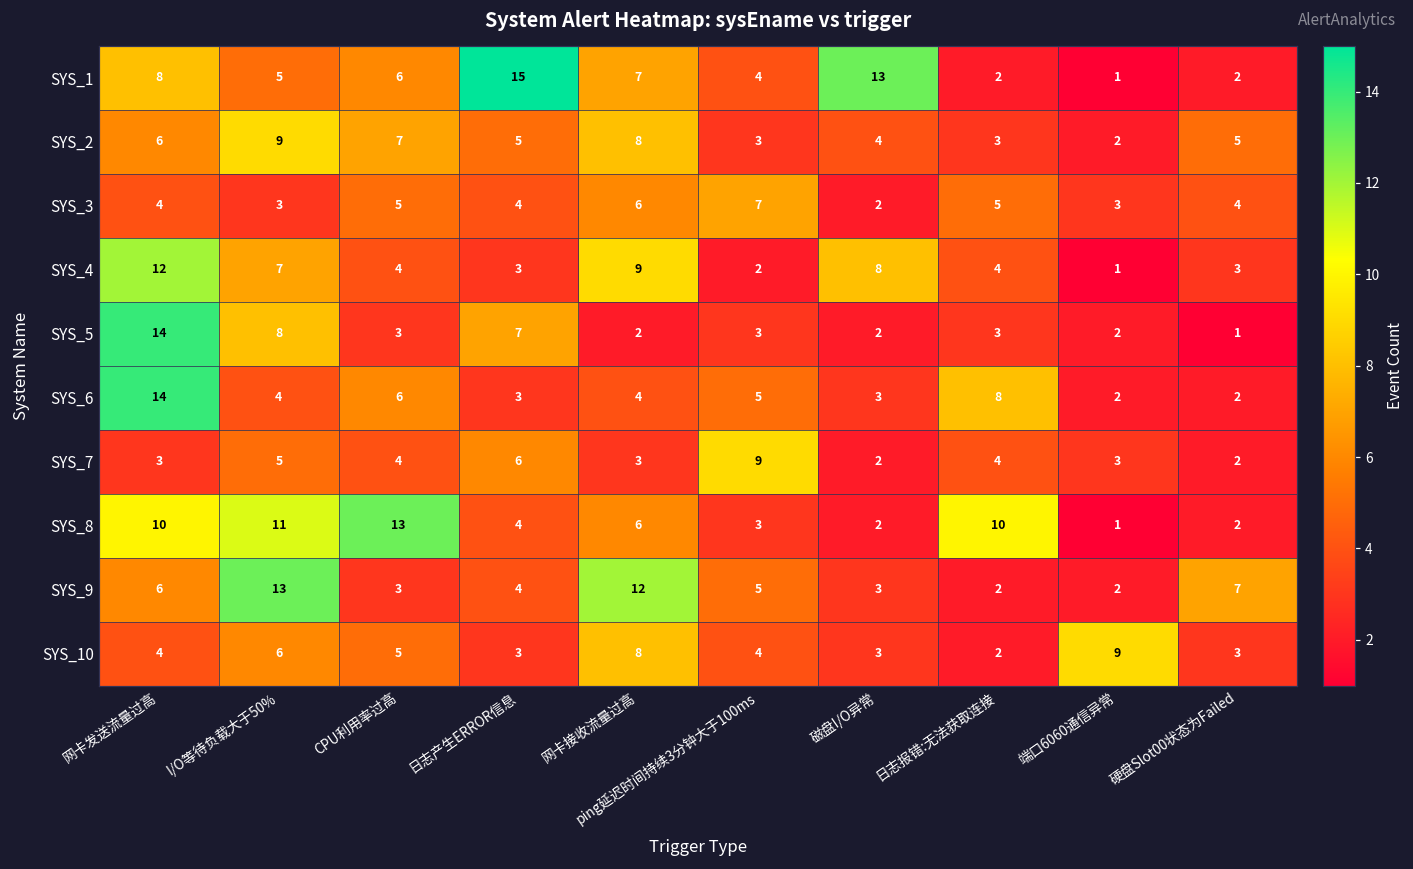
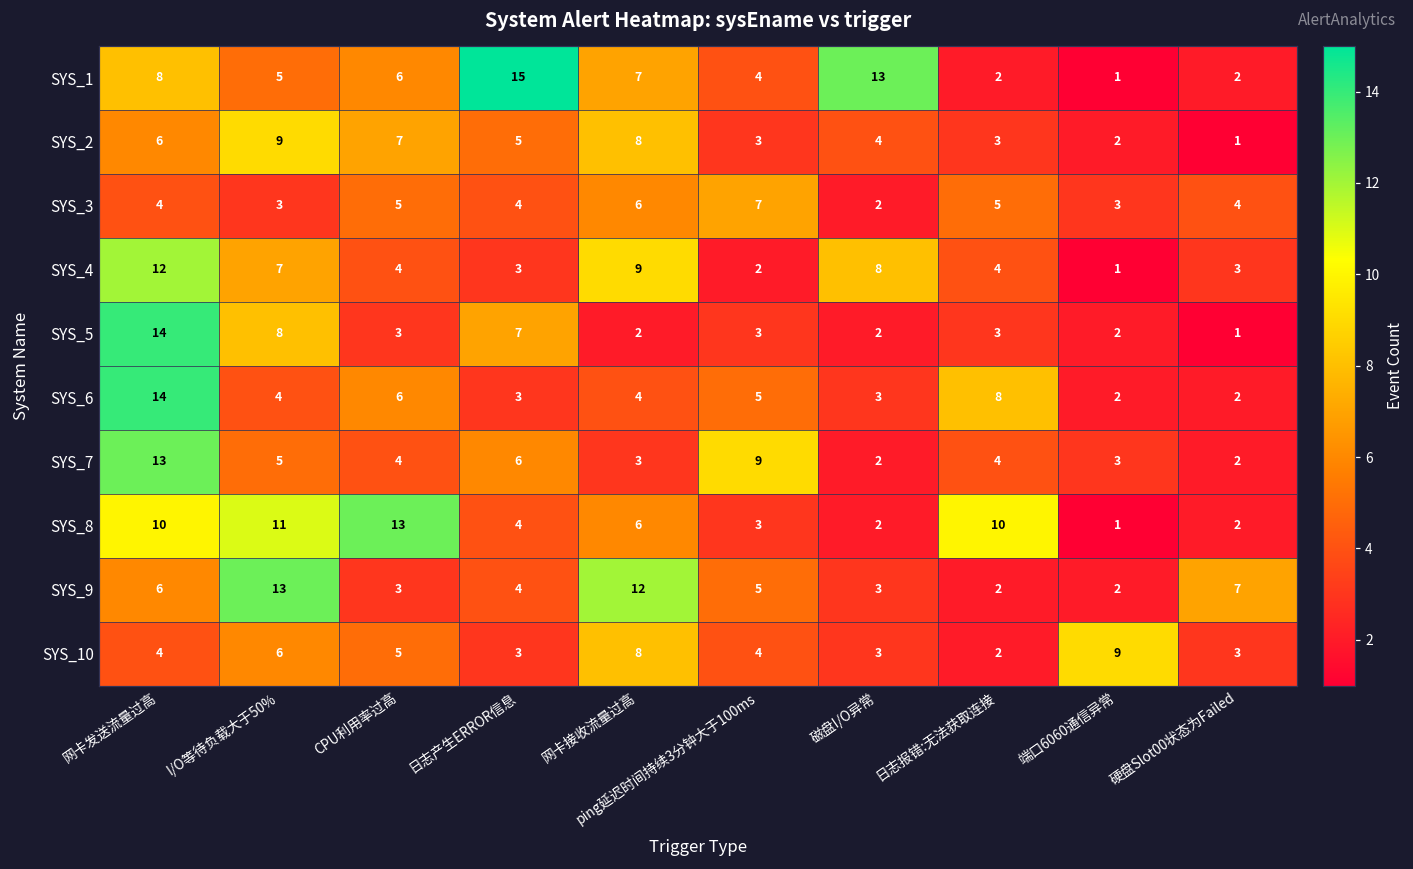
  {
    "SYS_1": {
      "网卡发送流量过高": 8,
      "I/O等待负载大于50%": 5,
      "CPU利用率过高": 6,
      "日志产生ERROR信息": 15,
      "网卡接收流量过高": 7,
      "ping延迟时间持续3分钟大于100ms": 4,
      "磁盘I/O异常": 13,
      "日志报错:无法获取连接": 2,
      "端口6060通信异常": 1,
      "硬盘Slot00状态为Failed": 2
    },
    "SYS_2": {
      "网卡发送流量过高": 6,
      "I/O等待负载大于50%": 9,
      "CPU利用率过高": 7,
      "日志产生ERROR信息": 5,
      "网卡接收流量过高": 8,
      "ping延迟时间持续3分钟大于100ms": 3,
      "磁盘I/O异常": 4,
      "日志报错:无法获取连接": 3,
      "端口6060通信异常": 2,
-     "硬盘Slot00状态为Failed": 5
+     "硬盘Slot00状态为Failed": 1
    },
    "SYS_3": {
      "网卡发送流量过高": 4,
      "I/O等待负载大于50%": 3,
      "CPU利用率过高": 5,
      "日志产生ERROR信息": 4,
      "网卡接收流量过高": 6,
      "ping延迟时间持续3分钟大于100ms": 7,
      "磁盘I/O异常": 2,
      "日志报错:无法获取连接": 5,
      "端口6060通信异常": 3,
      "硬盘Slot00状态为Failed": 4
    },
    "SYS_4": {
      "网卡发送流量过高": 12,
      "I/O等待负载大于50%": 7,
      "CPU利用率过高": 4,
      "日志产生ERROR信息": 3,
      "网卡接收流量过高": 9,
      "ping延迟时间持续3分钟大于100ms": 2,
      "磁盘I/O异常": 8,
      "日志报错:无法获取连接": 4,
      "端口6060通信异常": 1,
      "硬盘Slot00状态为Failed": 3
    },
    "SYS_5": {
      "网卡发送流量过高": 14,
      "I/O等待负载大于50%": 8,
      "CPU利用率过高": 3,
      "日志产生ERROR信息": 7,
      "网卡接收流量过高": 2,
      "ping延迟时间持续3分钟大于100ms": 3,
      "磁盘I/O异常": 2,
      "日志报错:无法获取连接": 3,
      "端口6060通信异常": 2,
      "硬盘Slot00状态为Failed": 1
    },
    "SYS_6": {
      "网卡发送流量过高": 14,
      "I/O等待负载大于50%": 4,
      "CPU利用率过高": 6,
      "日志产生ERROR信息": 3,
      "网卡接收流量过高": 4,
      "ping延迟时间持续3分钟大于100ms": 5,
      "磁盘I/O异常": 3,
      "日志报错:无法获取连接": 8,
      "端口6060通信异常": 2,
      "硬盘Slot00状态为Failed": 2
    },
    "SYS_7": {
-     "网卡发送流量过高": 3,
+     "网卡发送流量过高": 13,
      "I/O等待负载大于50%": 5,
      "CPU利用率过高": 4,
      "日志产生ERROR信息": 6,
      "网卡接收流量过高": 3,
      "ping延迟时间持续3分钟大于100ms": 9,
      "磁盘I/O异常": 2,
      "日志报错:无法获取连接": 4,
      "端口6060通信异常": 3,
      "硬盘Slot00状态为Failed": 2
    },
    "SYS_8": {
      "网卡发送流量过高": 10,
      "I/O等待负载大于50%": 11,
      "CPU利用率过高": 13,
      "日志产生ERROR信息": 4,
      "网卡接收流量过高": 6,
      "ping延迟时间持续3分钟大于100ms": 3,
      "磁盘I/O异常": 2,
      "日志报错:无法获取连接": 10,
      "端口6060通信异常": 1,
      "硬盘Slot00状态为Failed": 2
    },
    "SYS_9": {
      "网卡发送流量过高": 6,
      "I/O等待负载大于50%": 13,
      "CPU利用率过高": 3,
      "日志产生ERROR信息": 4,
      "网卡接收流量过高": 12,
      "ping延迟时间持续3分钟大于100ms": 5,
      "磁盘I/O异常": 3,
      "日志报错:无法获取连接": 2,
      "端口6060通信异常": 2,
      "硬盘Slot00状态为Failed": 7
    },
    "SYS_10": {
      "网卡发送流量过高": 4,
      "I/O等待负载大于50%": 6,
      "CPU利用率过高": 5,
      "日志产生ERROR信息": 3,
      "网卡接收流量过高": 8,
      "ping延迟时间持续3分钟大于100ms": 4,
      "磁盘I/O异常": 3,
      "日志报错:无法获取连接": 2,
      "端口6060通信异常": 9,
      "硬盘Slot00状态为Failed": 3
    }
  }
